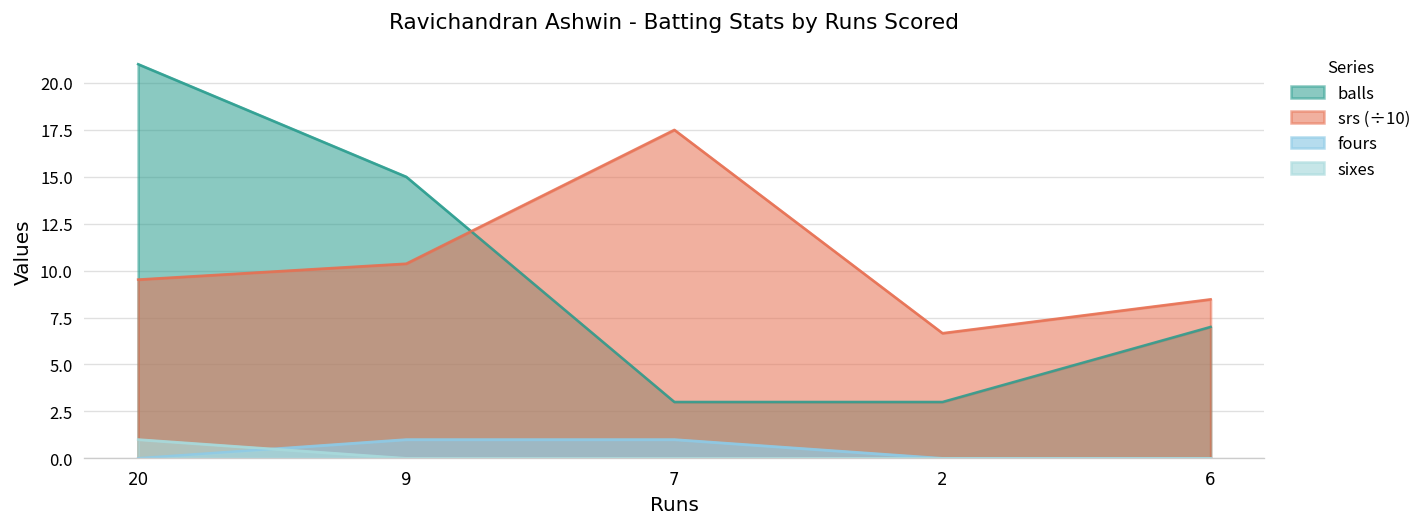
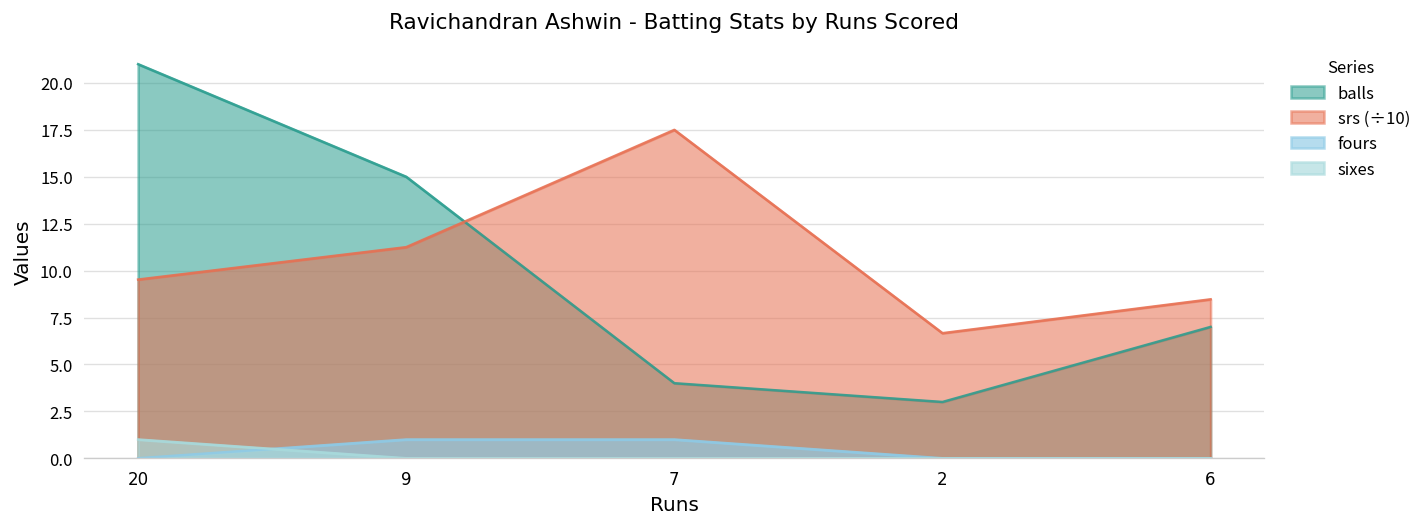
  {
    "balls": {
      "20": 21,
      "9": 15,
-     "7": 3,
+     "7": 4,
      "2": 3,
      "6": 7
    },
    "srs (÷10)": {
      "20": 9.5,
-     "9": 10.4,
+     "9": 11.3,
      "7": 17.5,
      "2": 6.7,
      "6": 8.5
    }
  }
